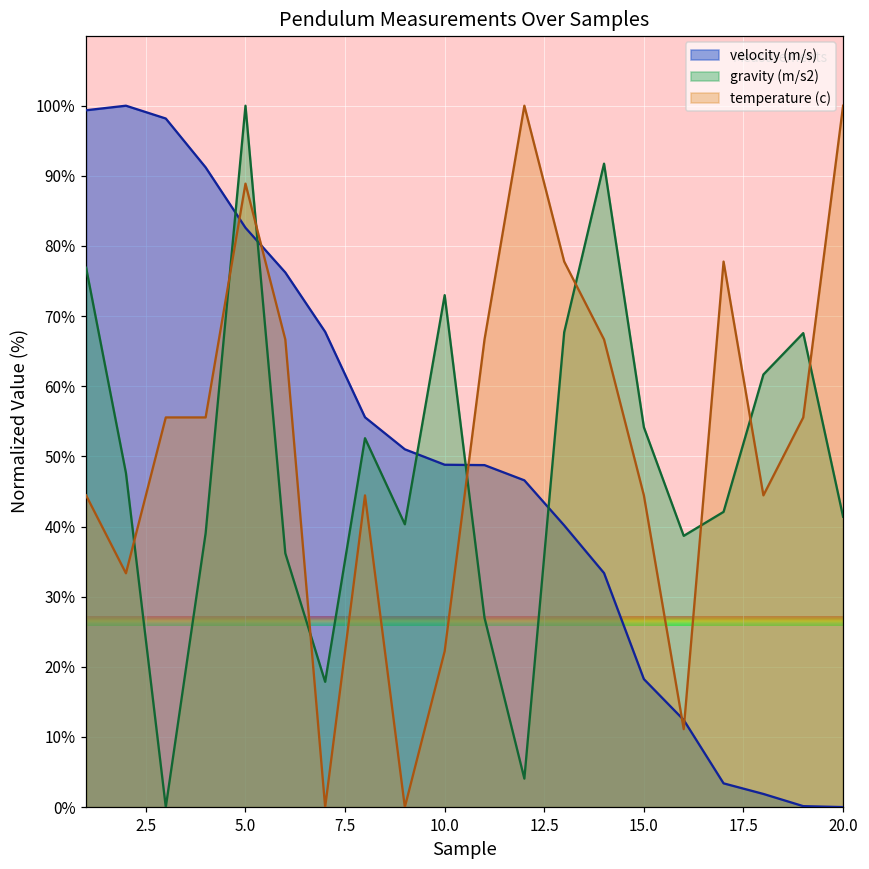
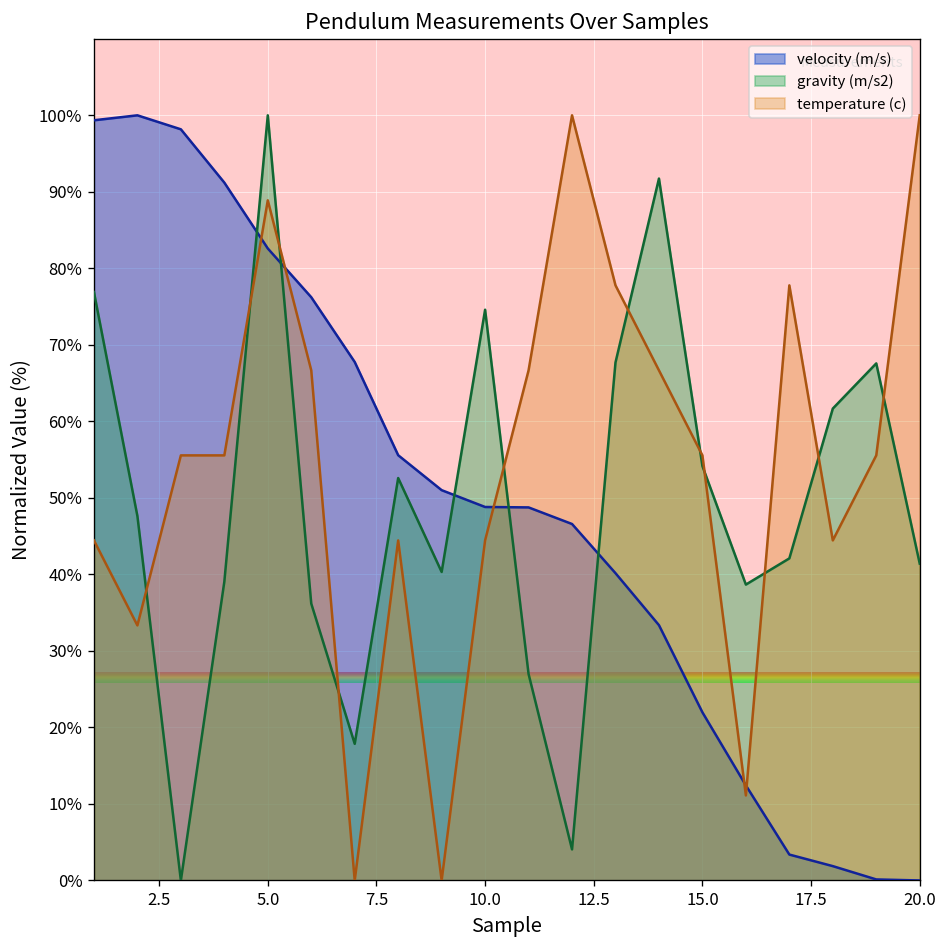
  {
    "velocity (m/s)": {
      "5.0": "83%",
      "10.0": "49%",
-     "15.0": "18%",
+     "15.0": "22%",
      "20.0": "0%"
    },
    "gravity (m/s2)": {
      "5.0": "100%",
-     "10.0": "73%",
+     "10.0": "75%",
      "15.0": "54%",
      "20.0": "41%"
    },
    "temperature (c)": {
      "5.0": "89%",
-     "10.0": "22%",
-     "15.0": "44%",
+     "10.0": "44%",
+     "15.0": "56%",
      "20.0": "100%"
    }
  }
